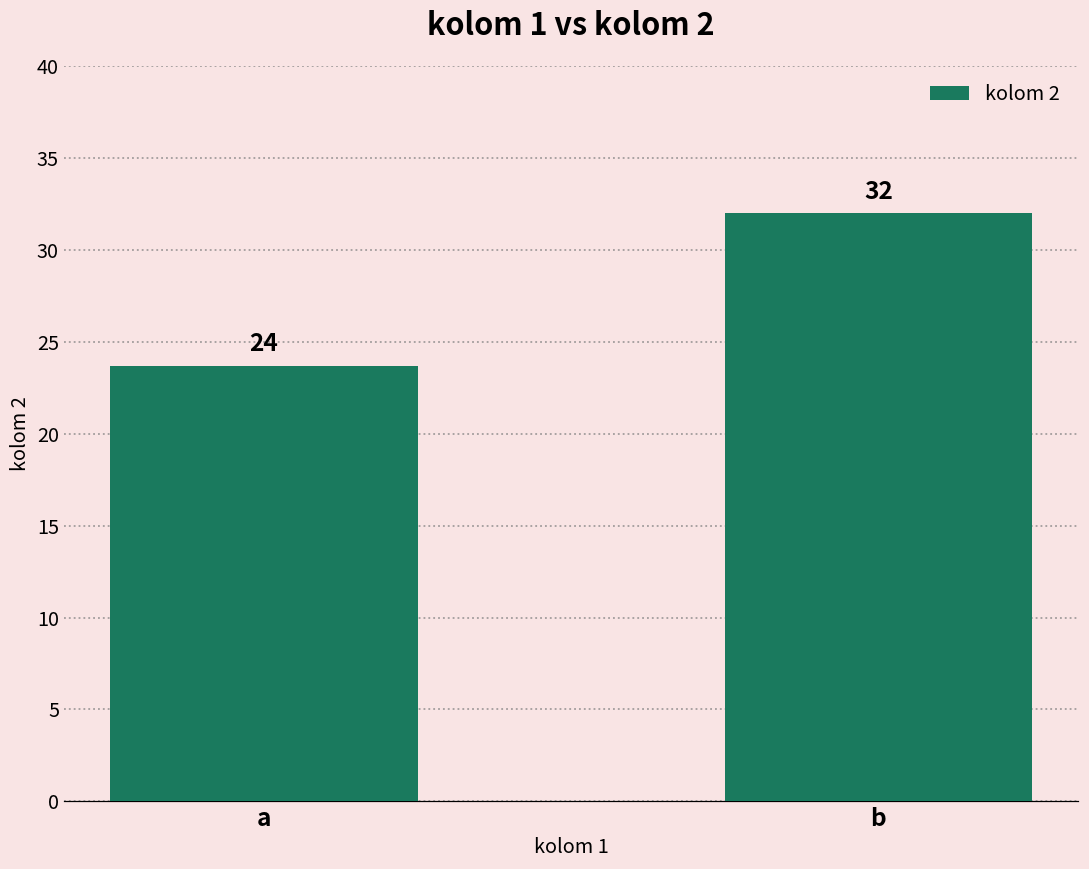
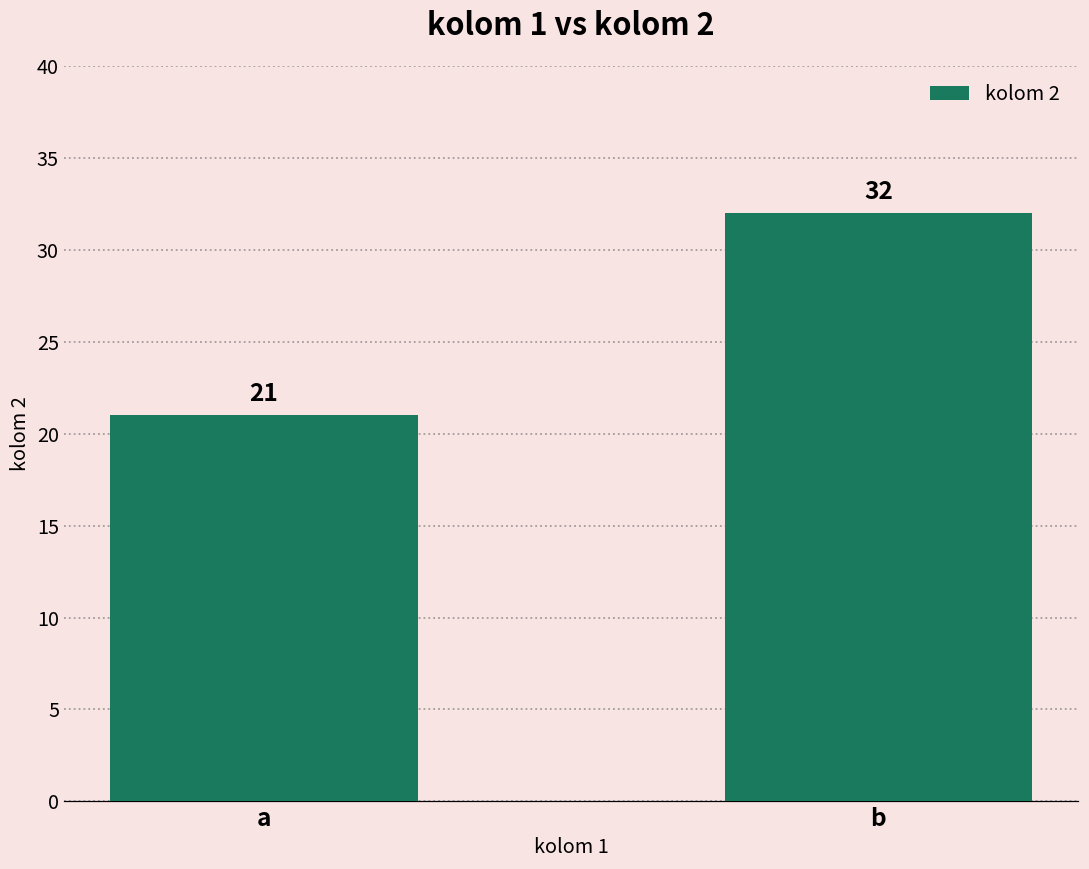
  {
-   "a": 24,
+   "a": 21,
    "b": 32
  }
